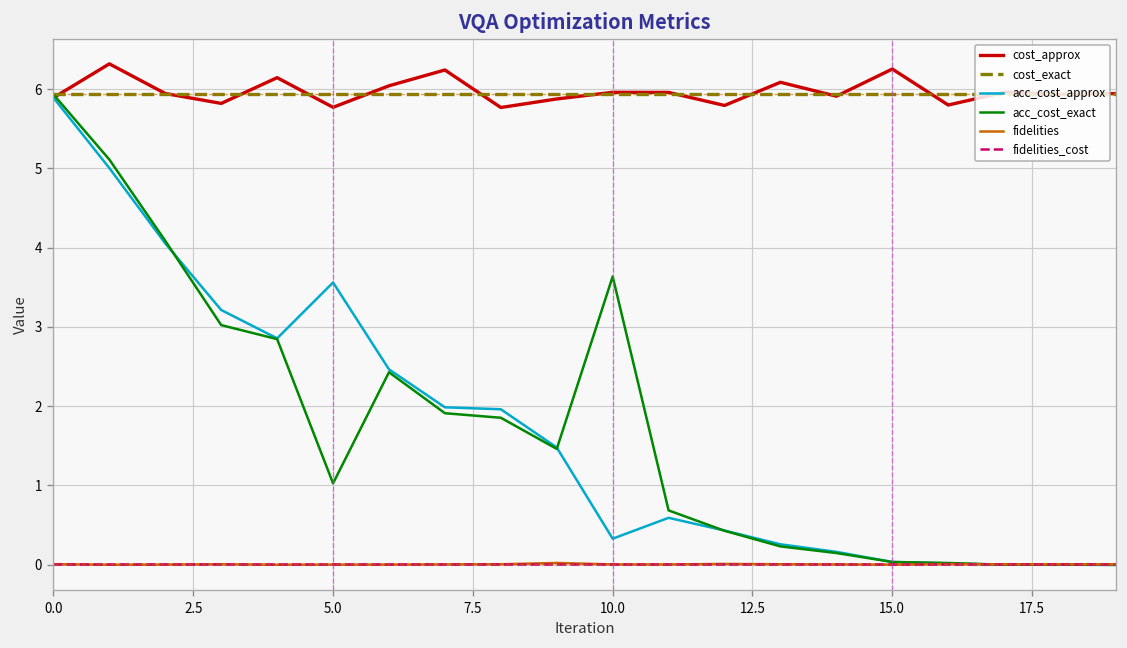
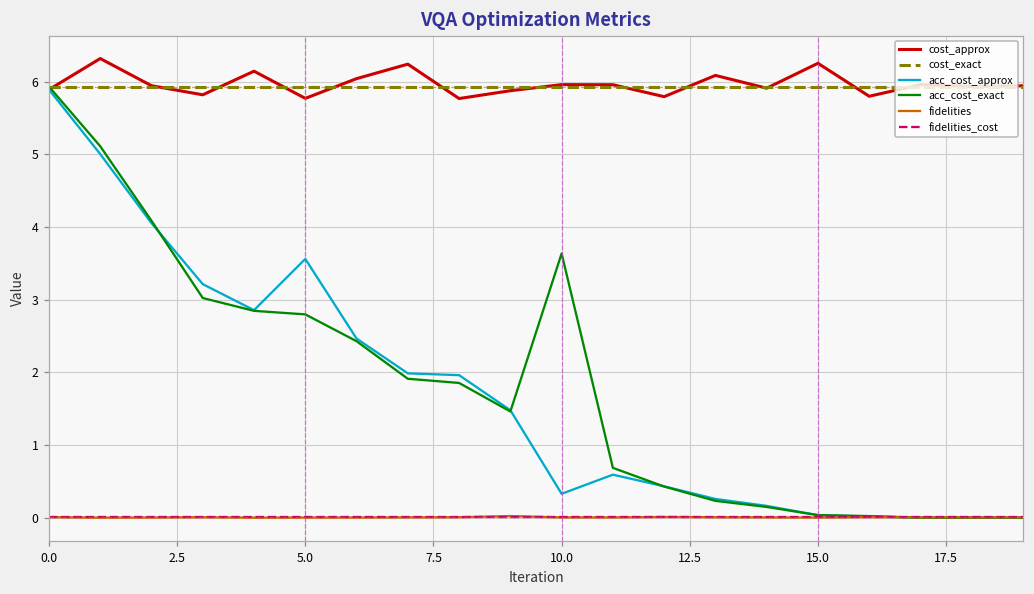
  {
    "cost_approx": {
      "5.0": 5.8,
      "15.0": 6.3
    },
    "cost_exact": {
      "5.0": 5.9,
      "15.0": 5.9
    },
    "acc_cost_approx": {
      "5.0": 3.6,
      "10.0": 0.3
    },
    "acc_cost_exact": {
-     "5.0": 1.0,
+     "5.0": 2.8,
      "10.0": 3.6
    }
  }
